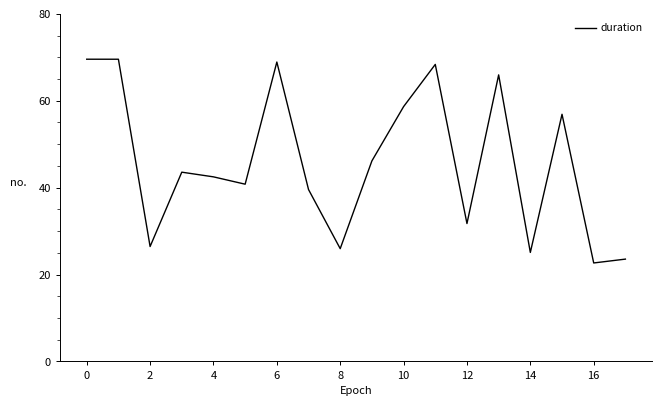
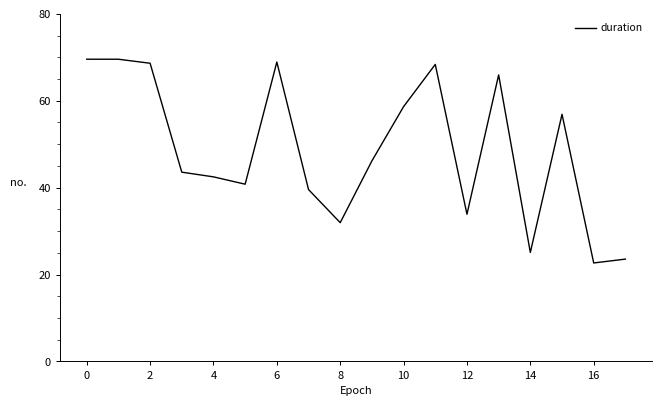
  {
    "0": 70,
-   "2": 26,
+   "2": 69,
    "4": 42,
    "6": 69,
-   "8": 26,
+   "8": 32,
    "10": 59,
-   "12": 32,
+   "12": 34,
    "14": 25,
    "16": 23
  }
